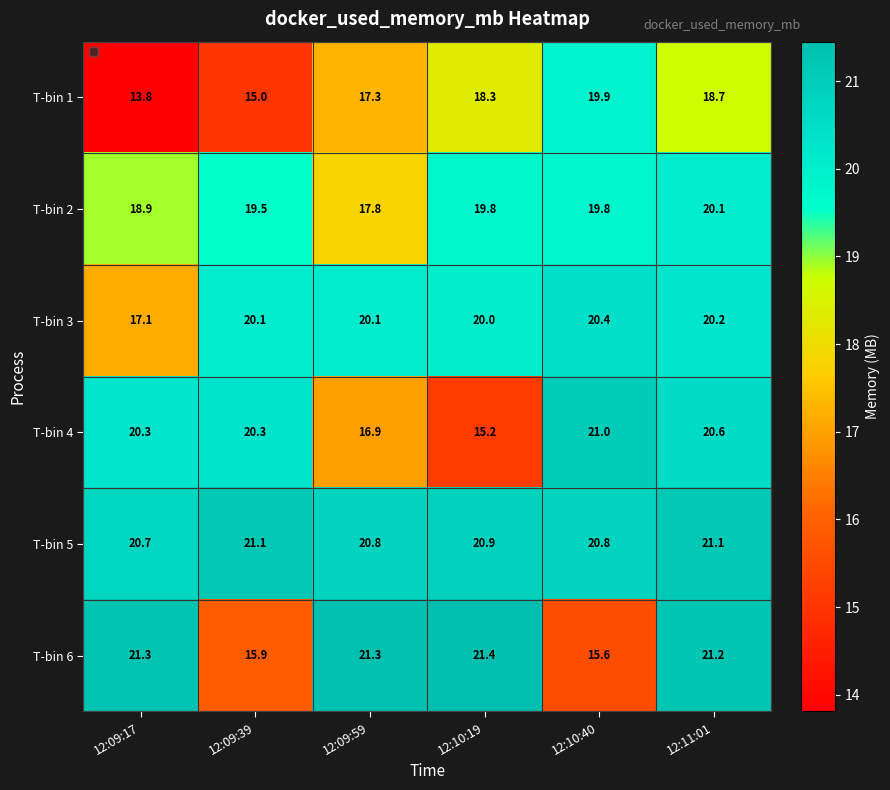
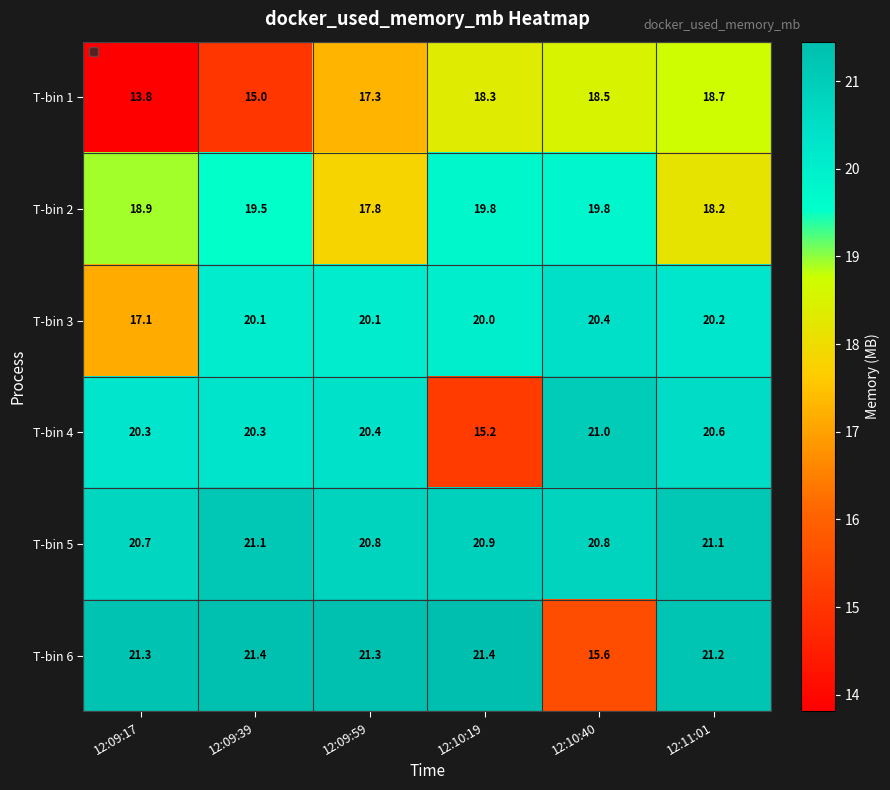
  {
    "T-bin 1": {
      "12:09:17": 13.8,
      "12:09:39": 15.0,
      "12:09:59": 17.3,
      "12:10:19": 18.3,
-     "12:10:40": 19.9,
+     "12:10:40": 18.5,
      "12:11:01": 18.7
    },
    "T-bin 2": {
      "12:09:17": 18.9,
      "12:09:39": 19.5,
      "12:09:59": 17.8,
      "12:10:19": 19.8,
      "12:10:40": 19.8,
-     "12:11:01": 20.1
+     "12:11:01": 18.2
    },
    "T-bin 3": {
      "12:09:17": 17.1,
      "12:09:39": 20.1,
      "12:09:59": 20.1,
      "12:10:19": 20.0,
      "12:10:40": 20.4,
      "12:11:01": 20.2
    },
    "T-bin 4": {
      "12:09:17": 20.3,
      "12:09:39": 20.3,
-     "12:09:59": 16.9,
+     "12:09:59": 20.4,
      "12:10:19": 15.2,
      "12:10:40": 21.0,
      "12:11:01": 20.6
    },
    "T-bin 5": {
      "12:09:17": 20.7,
      "12:09:39": 21.1,
      "12:09:59": 20.8,
      "12:10:19": 20.9,
      "12:10:40": 20.8,
      "12:11:01": 21.1
    },
    "T-bin 6": {
      "12:09:17": 21.3,
-     "12:09:39": 15.9,
+     "12:09:39": 21.4,
      "12:09:59": 21.3,
      "12:10:19": 21.4,
      "12:10:40": 15.6,
      "12:11:01": 21.2
    }
  }
